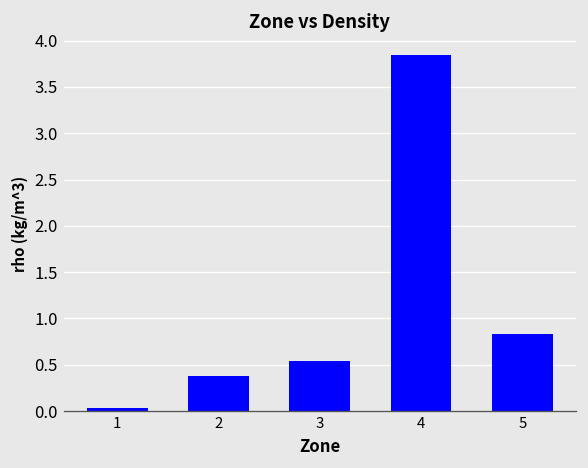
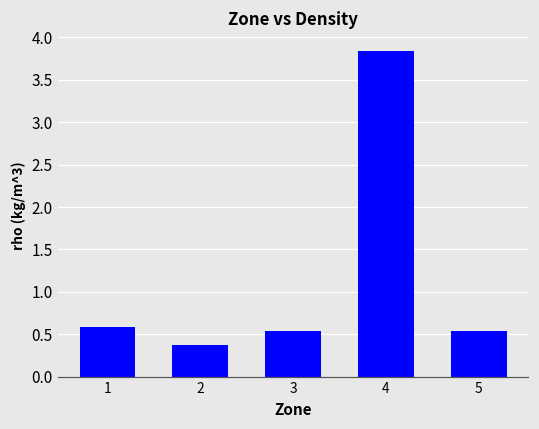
  {
-   "1": 0.0,
+   "1": 0.6,
    "2": 0.4,
    "3": 0.5,
    "4": 3.8,
-   "5": 0.8
+   "5": 0.5
  }
